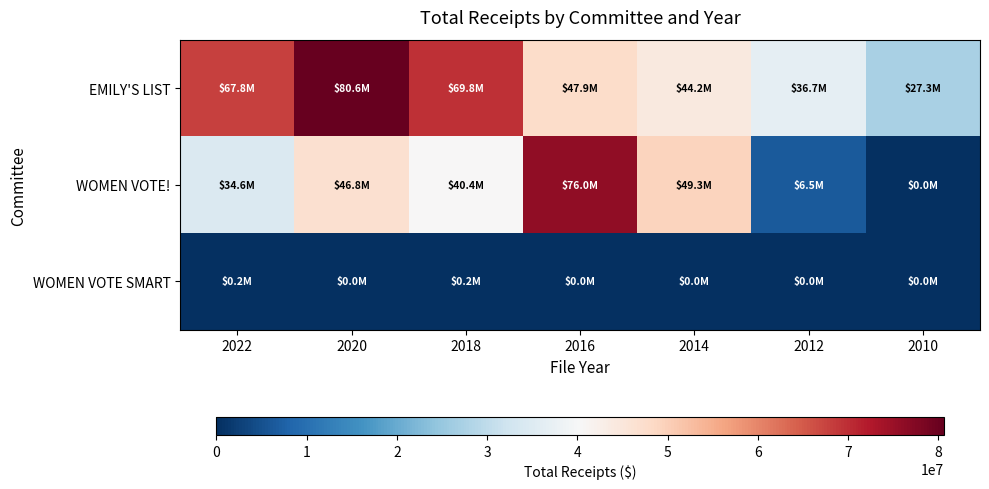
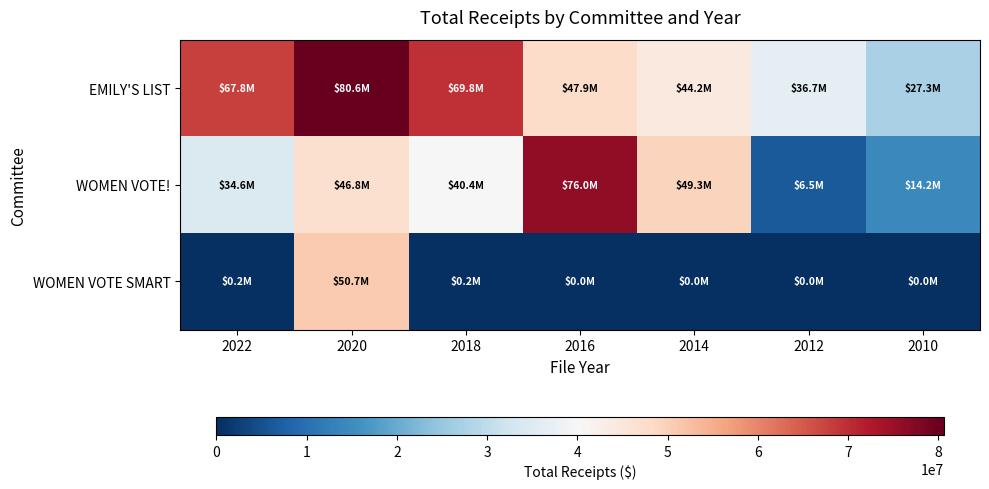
  {
    "EMILY'S LIST": {
      "2022": "$67.8M",
      "2020": "$80.6M",
      "2018": "$69.8M",
      "2016": "$47.9M",
      "2014": "$44.2M",
      "2012": "$36.7M",
      "2010": "$27.3M"
    },
    "WOMEN VOTE!": {
      "2022": "$34.6M",
      "2020": "$46.8M",
      "2018": "$40.4M",
      "2016": "$76.0M",
      "2014": "$49.3M",
      "2012": "$6.5M",
-     "2010": "$0.0M"
+     "2010": "$14.2M"
    },
    "WOMEN VOTE SMART": {
      "2022": "$0.2M",
-     "2020": "$0.0M",
+     "2020": "$50.7M",
      "2018": "$0.2M",
      "2016": "$0.0M",
      "2014": "$0.0M",
      "2012": "$0.0M",
      "2010": "$0.0M"
    }
  }
